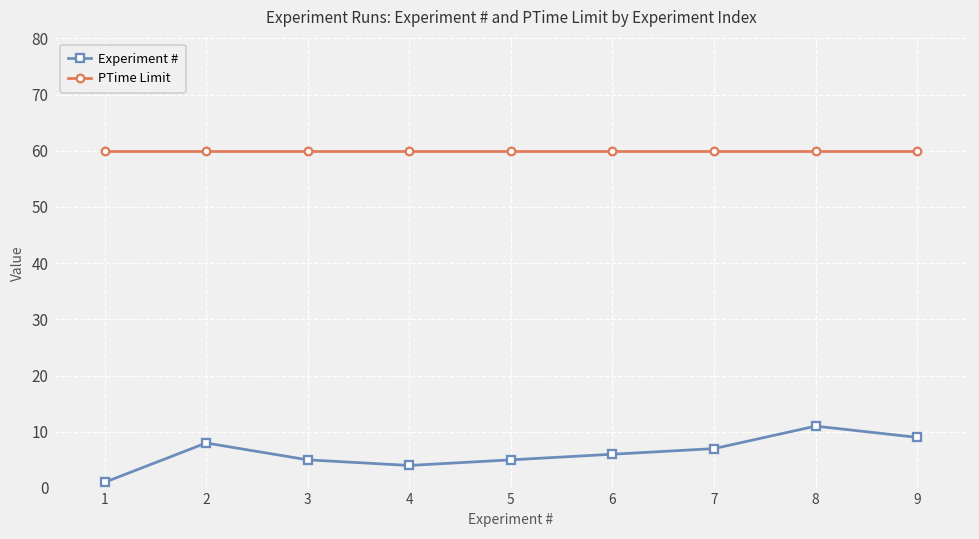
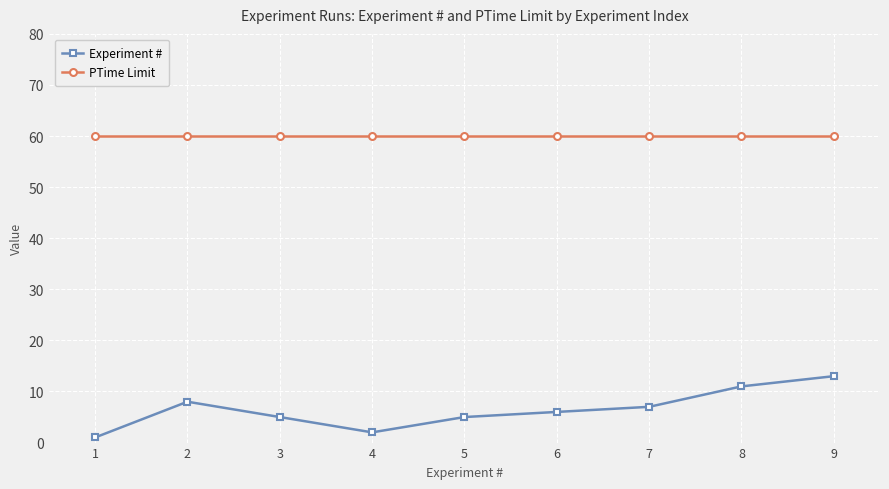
  {
    "Experiment #": {
      "1": 1,
      "2": 8,
      "3": 5,
-     "4": 4,
+     "4": 2,
      "5": 5,
      "6": 6,
      "7": 7,
      "8": 11,
-     "9": 9
+     "9": 13
    },
    "PTime Limit": {
      "1": 60,
      "2": 60,
      "3": 60,
      "4": 60,
      "5": 60,
      "6": 60,
      "7": 60,
      "8": 60,
      "9": 60
    }
  }
